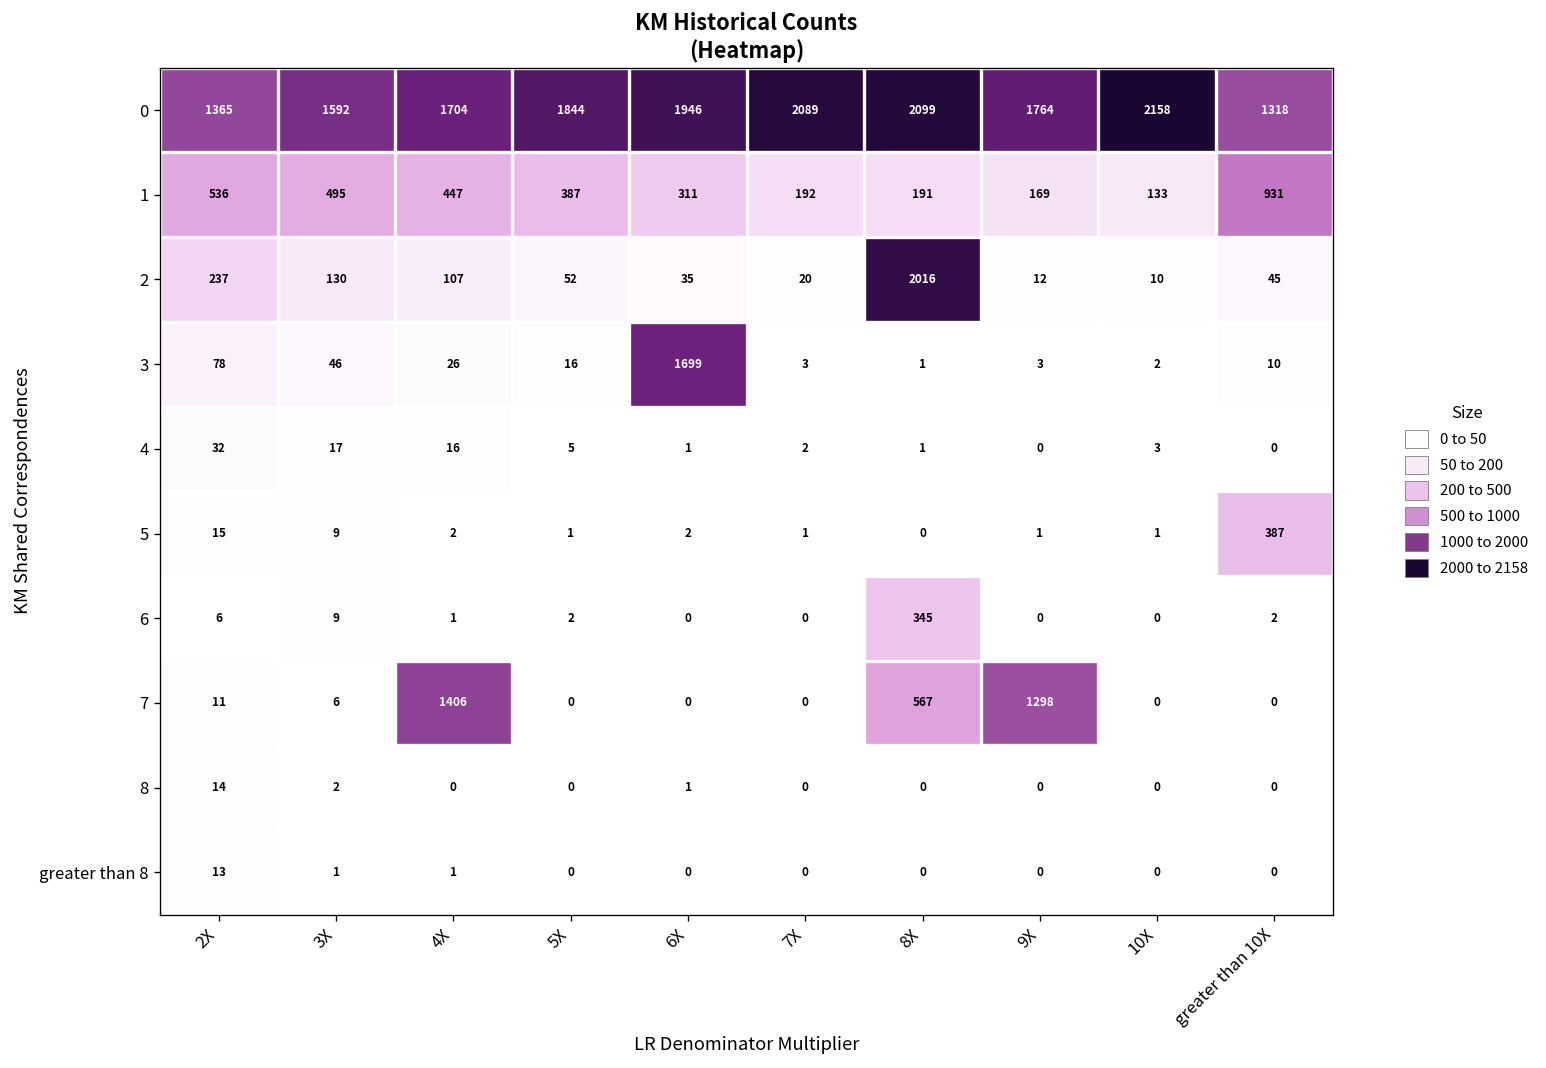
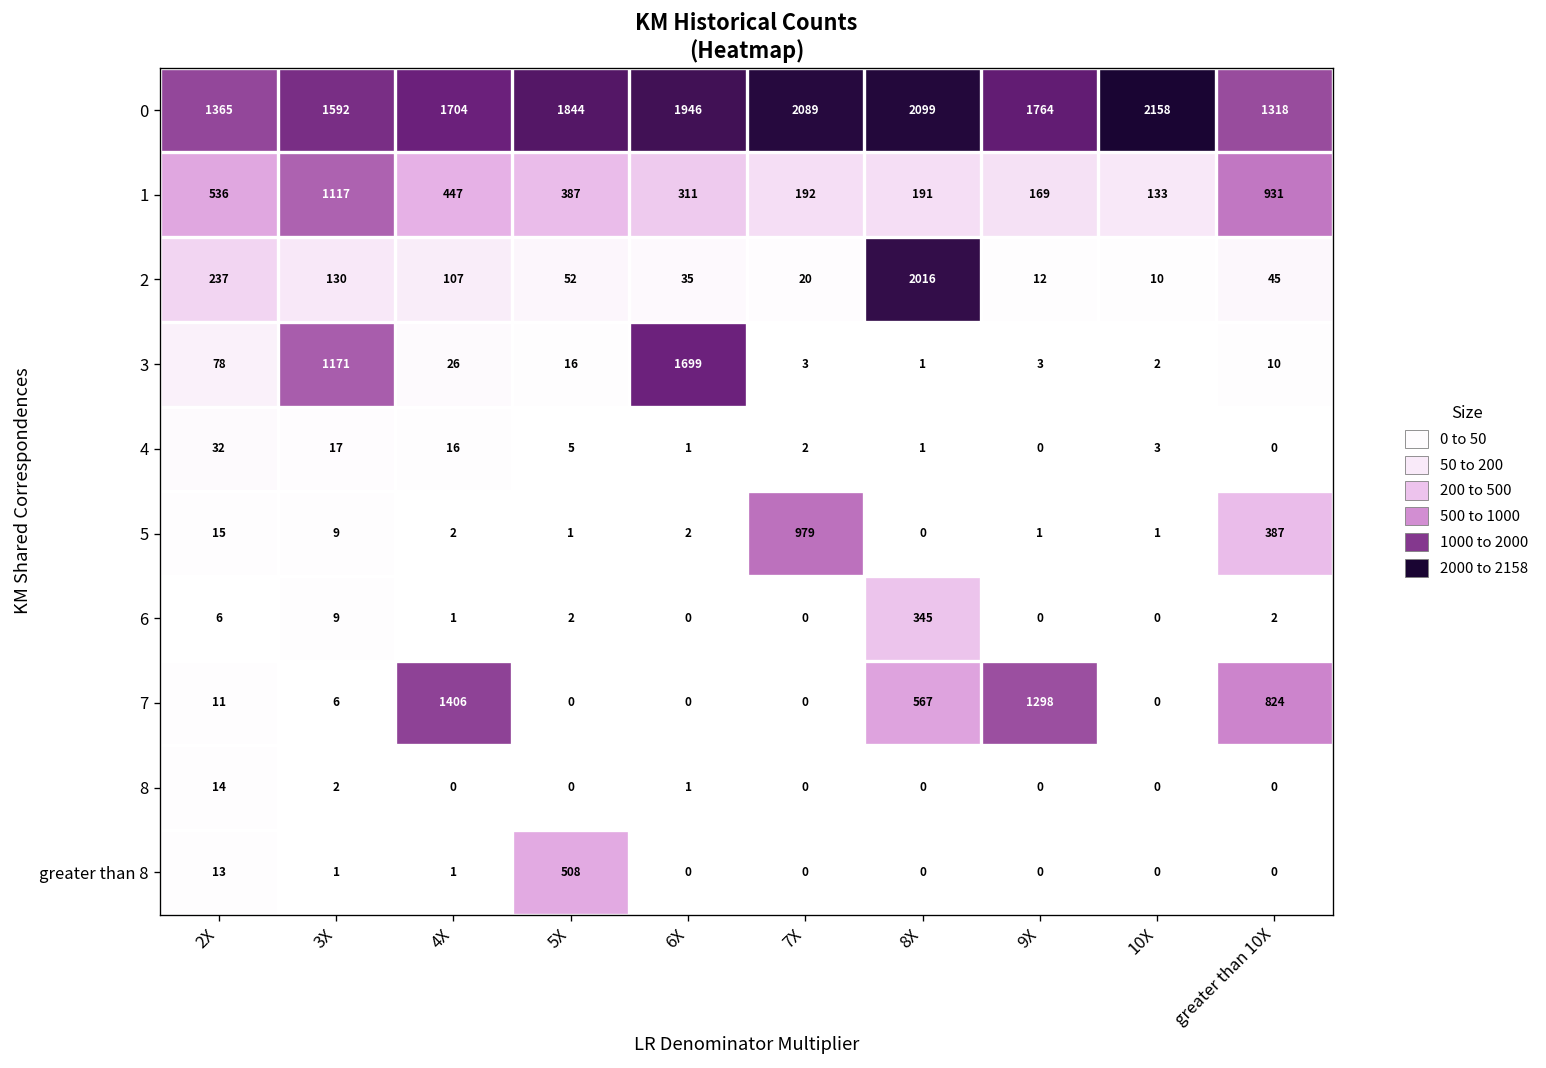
  {
    "0": {
      "2X": 1365,
      "3X": 1592,
      "4X": 1704,
      "5X": 1844,
      "6X": 1946,
      "7X": 2089,
      "8X": 2099,
      "9X": 1764,
      "10X": 2158,
      "greater than 10X": 1318
    },
    "1": {
      "2X": 536,
-     "3X": 495,
+     "3X": 1117,
      "4X": 447,
      "5X": 387,
      "6X": 311,
      "7X": 192,
      "8X": 191,
      "9X": 169,
      "10X": 133,
      "greater than 10X": 931
    },
    "2": {
      "2X": 237,
      "3X": 130,
      "4X": 107,
      "5X": 52,
      "6X": 35,
      "7X": 20,
      "8X": 2016,
      "9X": 12,
      "10X": 10,
      "greater than 10X": 45
    },
    "3": {
      "2X": 78,
-     "3X": 46,
+     "3X": 1171,
      "4X": 26,
      "5X": 16,
      "6X": 1699,
      "7X": 3,
      "8X": 1,
      "9X": 3,
      "10X": 2,
      "greater than 10X": 10
    },
    "4": {
      "2X": 32,
      "3X": 17,
      "4X": 16,
      "5X": 5,
      "6X": 1,
      "7X": 2,
      "8X": 1,
      "9X": 0,
      "10X": 3,
      "greater than 10X": 0
    },
    "5": {
      "2X": 15,
      "3X": 9,
      "4X": 2,
      "5X": 1,
      "6X": 2,
-     "7X": 1,
+     "7X": 979,
      "8X": 0,
      "9X": 1,
      "10X": 1,
      "greater than 10X": 387
    },
    "6": {
      "2X": 6,
      "3X": 9,
      "4X": 1,
      "5X": 2,
      "6X": 0,
      "7X": 0,
      "8X": 345,
      "9X": 0,
      "10X": 0,
      "greater than 10X": 2
    },
    "7": {
      "2X": 11,
      "3X": 6,
      "4X": 1406,
      "5X": 0,
      "6X": 0,
      "7X": 0,
      "8X": 567,
      "9X": 1298,
      "10X": 0,
-     "greater than 10X": 0
+     "greater than 10X": 824
    },
    "8": {
      "2X": 14,
      "3X": 2,
      "4X": 0,
      "5X": 0,
      "6X": 1,
      "7X": 0,
      "8X": 0,
      "9X": 0,
      "10X": 0,
      "greater than 10X": 0
    },
    "greater than 8": {
      "2X": 13,
      "3X": 1,
      "4X": 1,
-     "5X": 0,
+     "5X": 508,
      "6X": 0,
      "7X": 0,
      "8X": 0,
      "9X": 0,
      "10X": 0,
      "greater than 10X": 0
    }
  }
